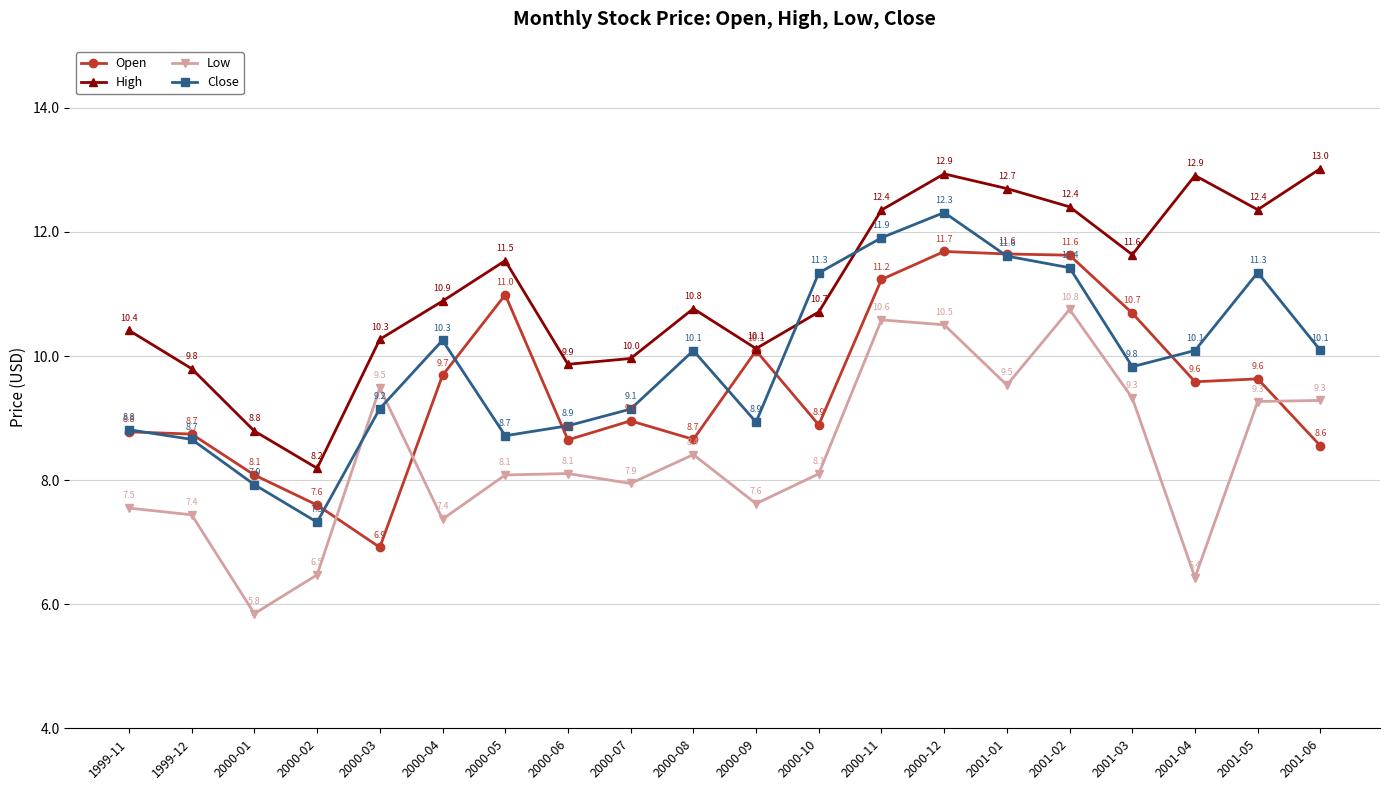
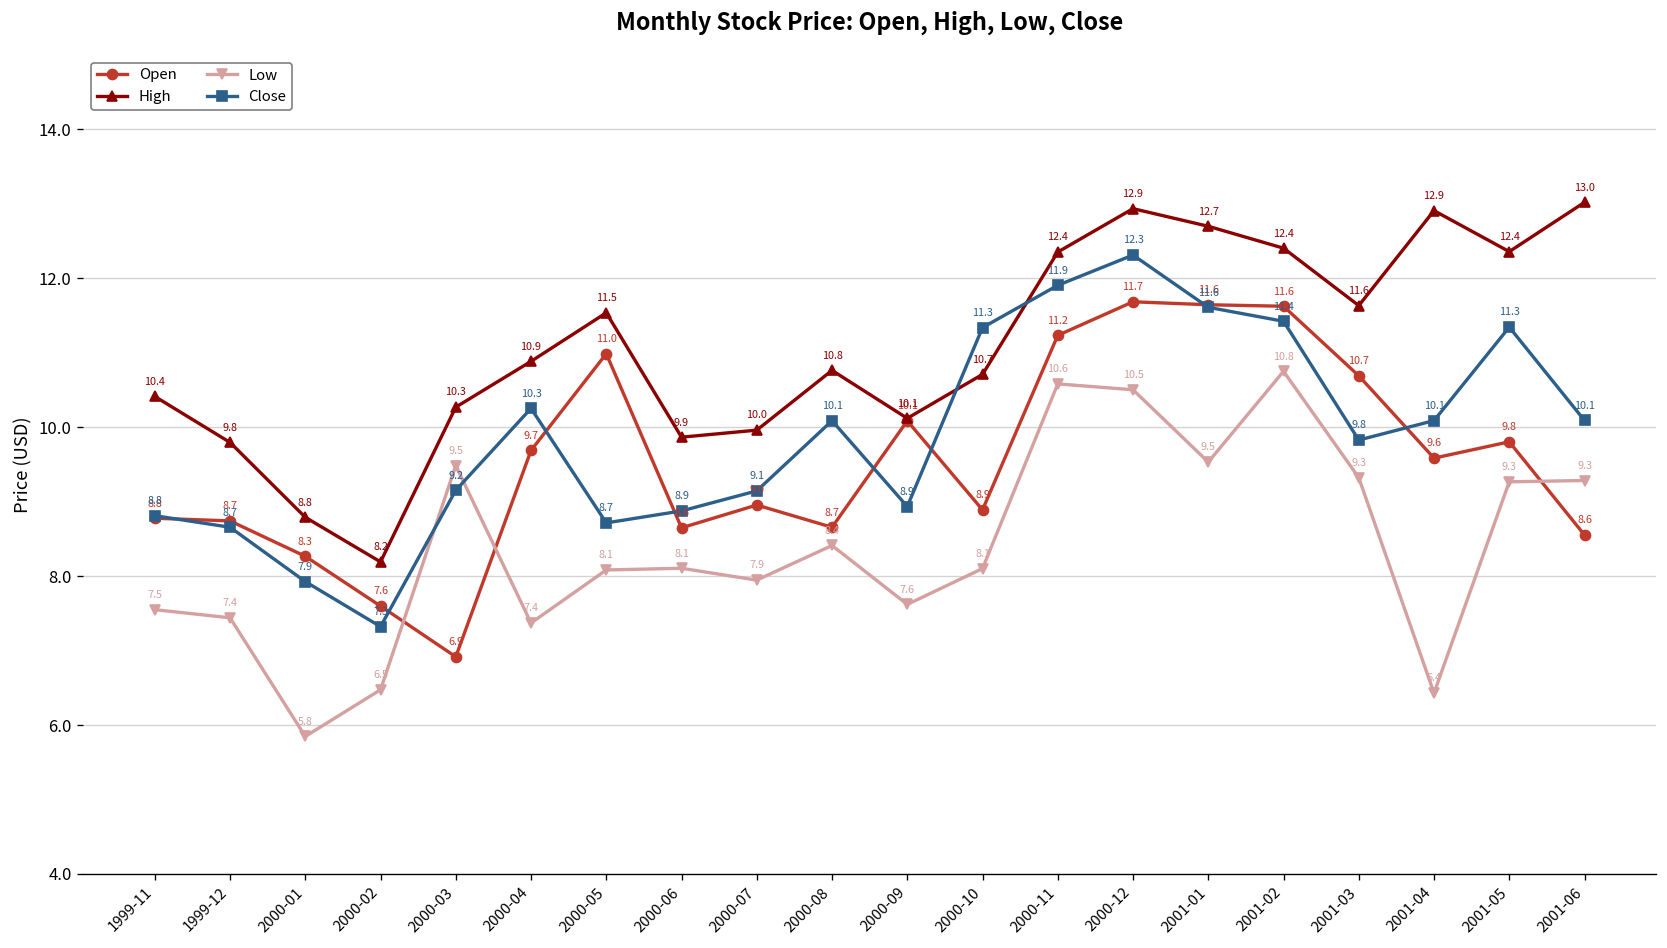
  {
    "Open": {
-     "2000-01": 8.1,
+     "2000-01": 8.3,
      "2000-02": 7.6,
      "2000-03": 6.9,
      "2000-04": 9.7,
      "2000-05": 11.0,
      "2000-08": 8.7,
      "2000-10": 8.9,
      "2000-11": 11.2,
      "2000-12": 11.7,
      "2001-02": 11.6,
      "2001-03": 10.7,
      "2001-04": 9.6,
-     "2001-05": 9.6,
+     "2001-05": 9.8,
      "2001-06": 8.6
    },
    "High": {
      "1999-11": 10.4,
      "1999-12": 9.8,
      "2000-01": 8.8,
      "2000-02": 8.2,
      "2000-03": 10.3,
      "2000-04": 10.9,
      "2000-05": 11.5,
      "2000-06": 9.9,
      "2000-07": 10.0,
      "2000-08": 10.8,
      "2000-10": 10.7,
      "2000-11": 12.4,
      "2000-12": 12.9,
      "2001-01": 12.7,
      "2001-02": 12.4,
      "2001-03": 11.6,
      "2001-04": 12.9,
      "2001-05": 12.4,
      "2001-06": 13.0
    },
    "Low": {
      "1999-11": 7.5,
      "1999-12": 7.4,
      "2000-01": 5.8,
      "2000-02": 6.5,
      "2000-03": 9.5,
      "2000-04": 7.4,
      "2000-05": 8.1,
      "2000-06": 8.1,
      "2000-07": 7.9,
      "2000-09": 7.6,
      "2000-10": 8.1,
      "2000-11": 10.6,
      "2000-12": 10.5,
      "2001-01": 9.5,
      "2001-02": 10.8,
      "2001-03": 9.3,
      "2001-04": 6.4,
      "2001-05": 9.3,
      "2001-06": 9.3
    },
    "Close": {
      "2000-01": 7.9,
      "2000-03": 9.2,
      "2000-04": 10.3,
      "2000-05": 8.7,
      "2000-06": 8.9,
      "2000-07": 9.1,
      "2000-08": 10.1,
      "2000-09": 8.9,
      "2000-10": 11.3,
      "2000-11": 11.9,
      "2000-12": 12.3,
      "2001-03": 9.8,
      "2001-04": 10.1,
      "2001-05": 11.3,
      "2001-06": 10.1
    }
  }
